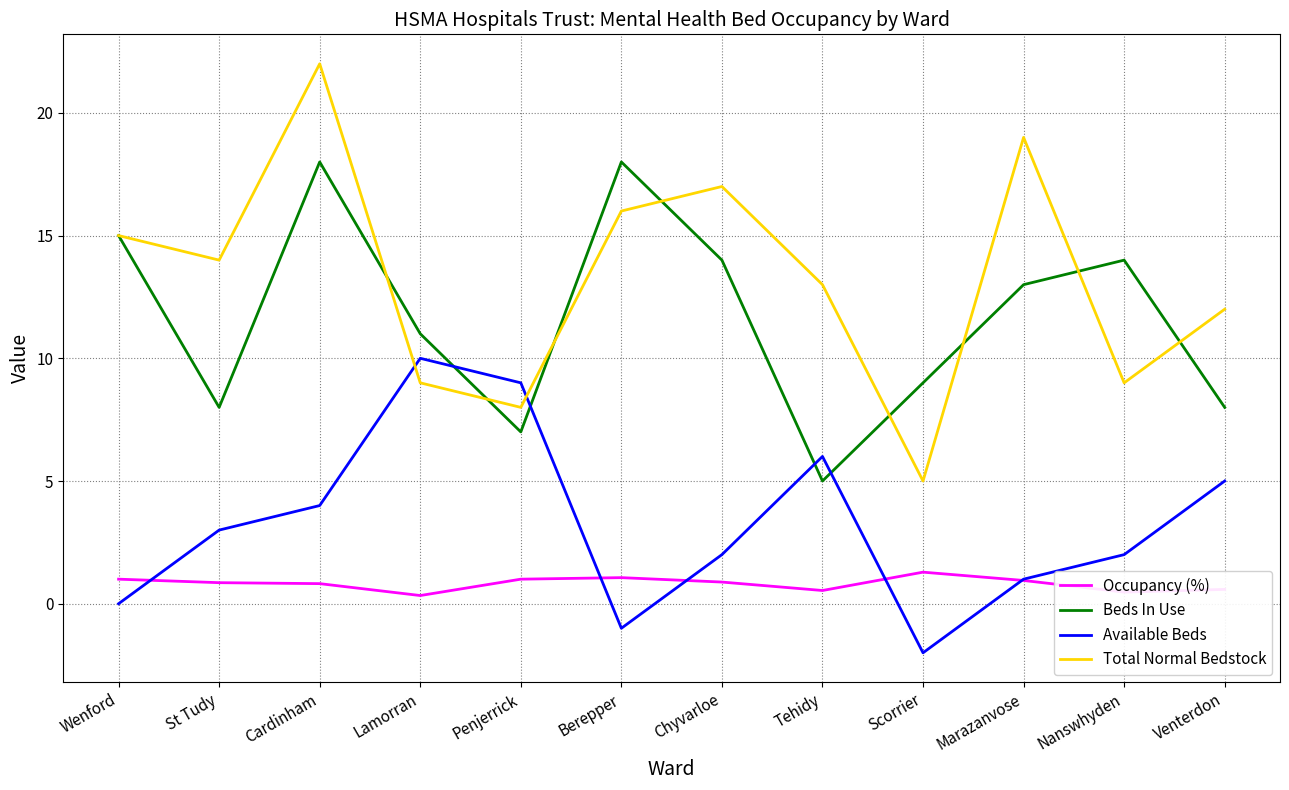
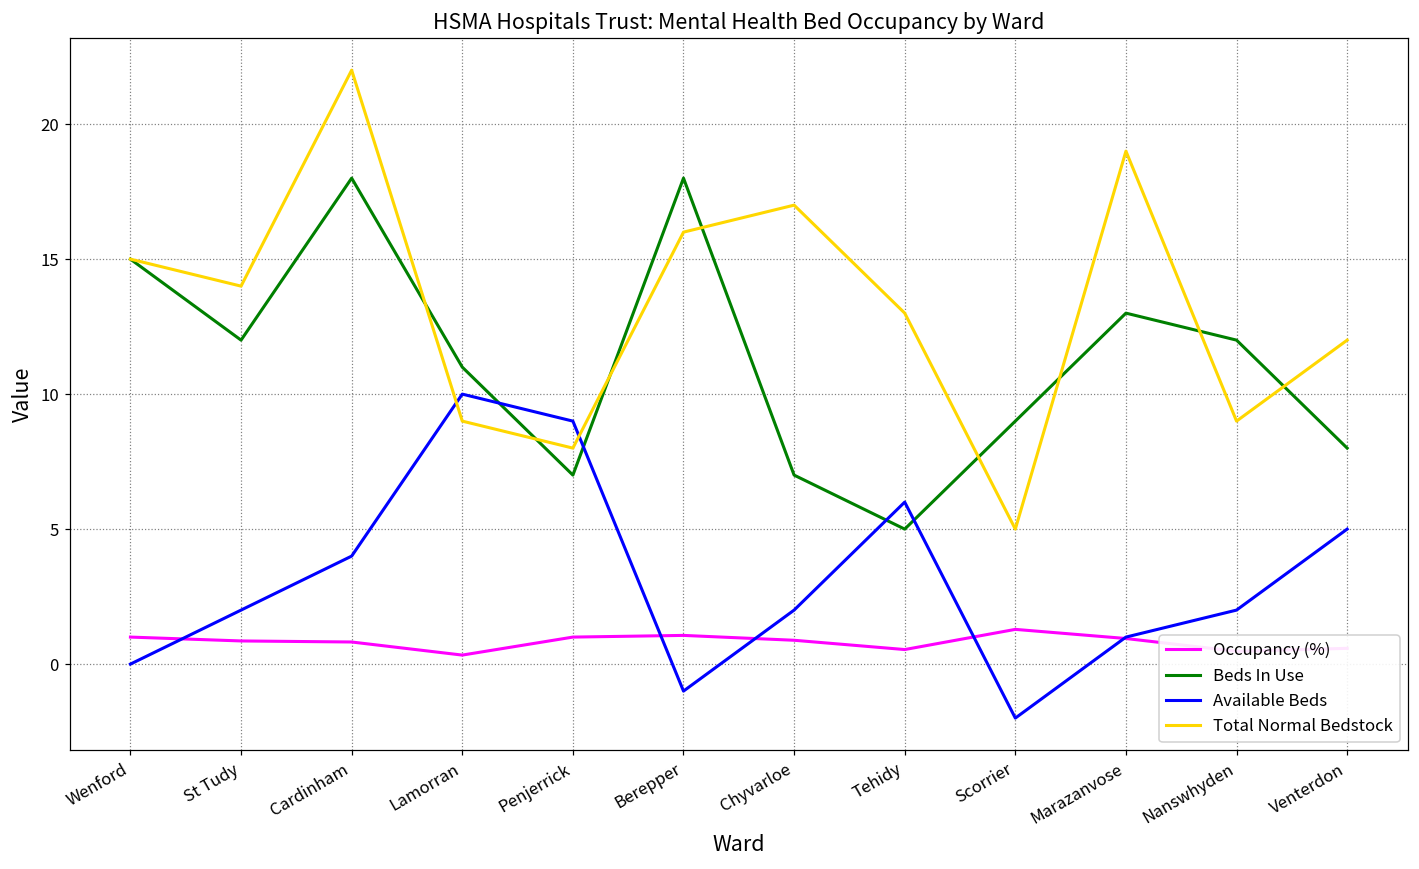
  {
    "Occupancy (%)": {
      "Wenford": 1,
      "St Tudy": 0.9,
      "Cardinham": 0.8,
      "Lamorran": 0.3,
      "Penjerrick": 1,
      "Berepper": 1,
      "Chyvarloe": 0.9,
      "Tehidy": 0.5,
      "Scorrier": 1.3
    },
    "Beds In Use": {
-     "St Tudy": 8,
+     "St Tudy": 12,
      "Cardinham": 18,
      "Lamorran": 11,
      "Penjerrick": 7,
      "Berepper": 18,
-     "Chyvarloe": 14,
+     "Chyvarloe": 7,
      "Tehidy": 5,
      "Scorrier": 9,
      "Marazanvose": 13,
-     "Nanswhyden": 14,
+     "Nanswhyden": 12,
      "Venterdon": 8
    },
    "Available Beds": {
      "Wenford": 0,
-     "St Tudy": 3,
+     "St Tudy": 2,
      "Cardinham": 4,
      "Lamorran": 10,
      "Penjerrick": 9,
      "Berepper": -1,
      "Chyvarloe": 2,
      "Tehidy": 6,
      "Scorrier": -2,
      "Nanswhyden": 2,
      "Venterdon": 5
    },
    "Total Normal Bedstock": {
      "St Tudy": 14,
      "Cardinham": 22,
      "Lamorran": 9,
      "Penjerrick": 8,
      "Berepper": 16,
      "Chyvarloe": 17,
      "Tehidy": 13,
      "Scorrier": 5,
      "Marazanvose": 19,
      "Nanswhyden": 9,
      "Venterdon": 12
    }
  }
